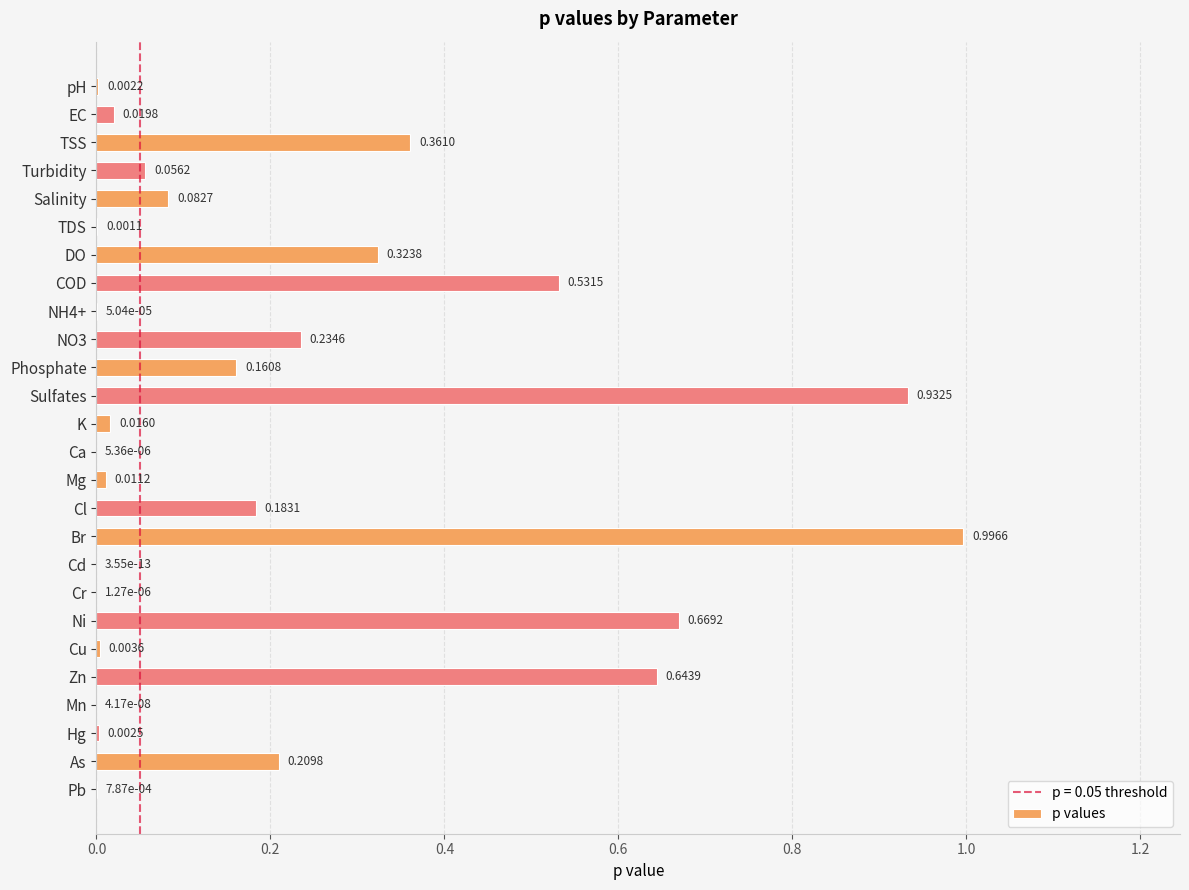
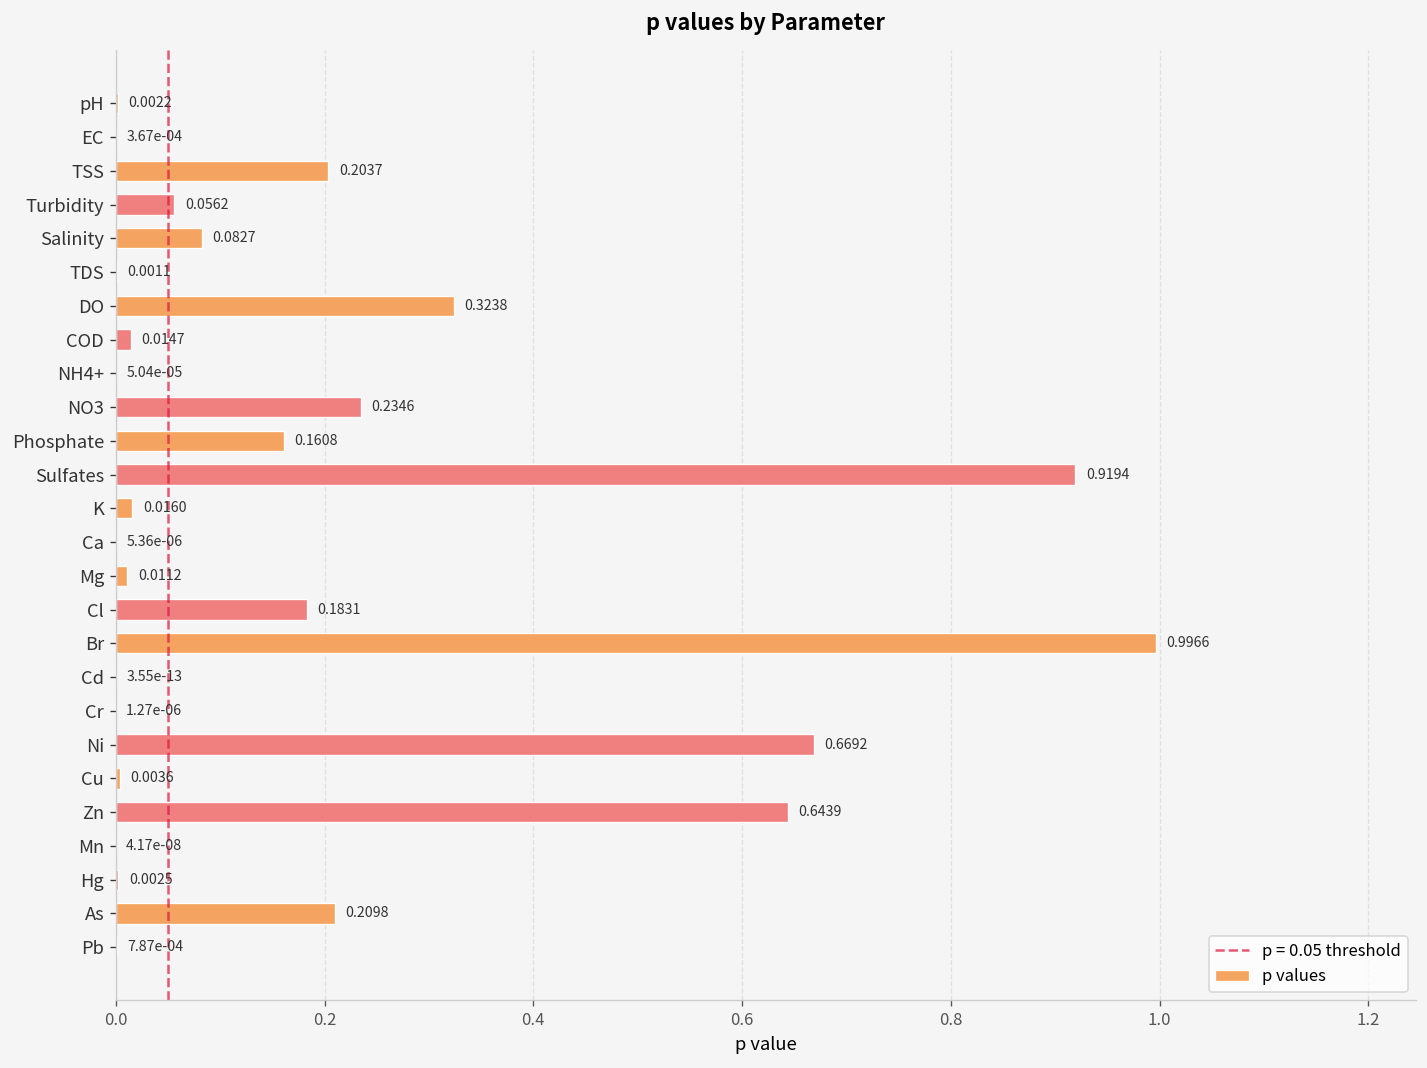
  {
    "pH": "0.0022",
-   "EC": "0.0198",
-   "TSS": "0.3610",
+   "EC": "3.67e-04",
+   "TSS": "0.2037",
    "Turbidity": "0.0562",
    "Salinity": "0.0827",
    "TDS": "0.0011",
    "DO": "0.3238",
-   "COD": "0.5315",
+   "COD": "0.0147",
    "NH4+": "5.04e-05",
    "NO3": "0.2346",
    "Phosphate": "0.1608",
-   "Sulfates": "0.9325",
+   "Sulfates": "0.9194",
    "K": "0.0160",
    "Ca": "5.36e-06",
    "Mg": "0.0112",
    "Cl": "0.1831",
    "Br": "0.9966",
    "Cd": "3.55e-13",
    "Cr": "1.27e-06",
    "Ni": "0.6692",
    "Cu": "0.0036",
    "Zn": "0.6439",
    "Mn": "4.17e-08",
    "Hg": "0.0025",
    "As": "0.2098",
    "Pb": "7.87e-04"
  }
